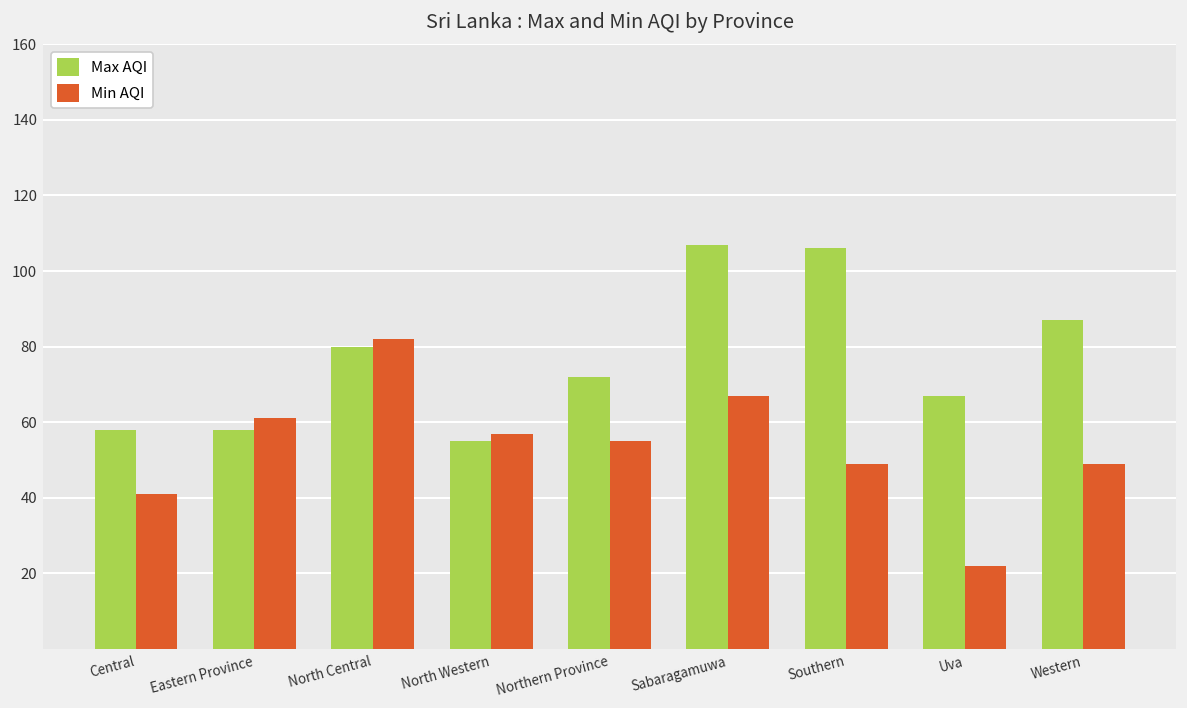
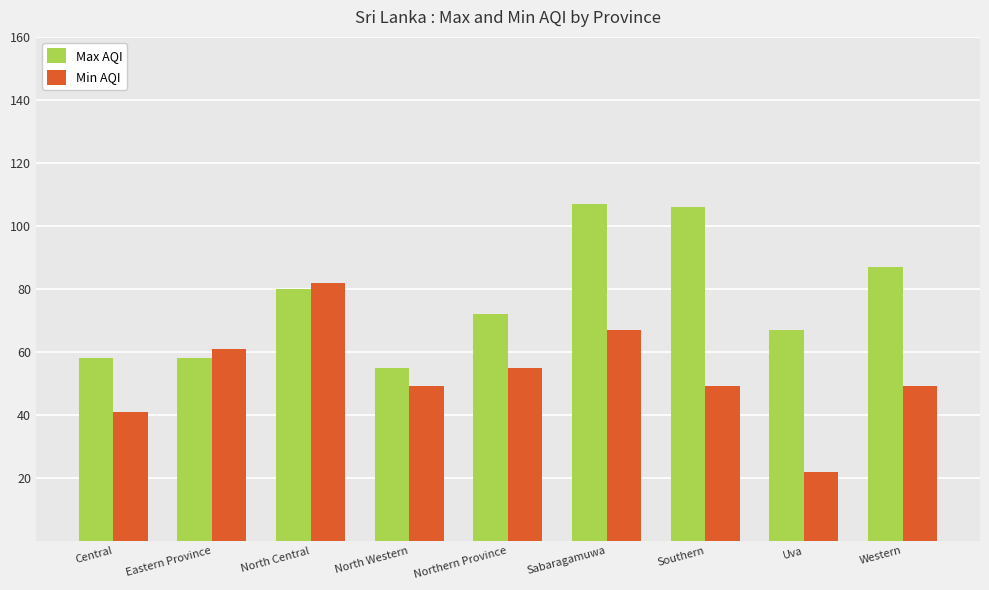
  {
    "Max AQI": {
      "Central": 58,
      "Eastern Province": 58,
      "North Central": 80,
      "North Western": 55,
      "Northern Province": 72,
      "Sabaragamuwa": 107,
      "Southern": 106,
      "Uva": 67,
      "Western": 87
    },
    "Min AQI": {
      "Central": 41,
      "Eastern Province": 61,
      "North Central": 82,
-     "North Western": 57,
+     "North Western": 49,
      "Northern Province": 55,
      "Sabaragamuwa": 67,
      "Southern": 49,
      "Uva": 22,
      "Western": 49
    }
  }
